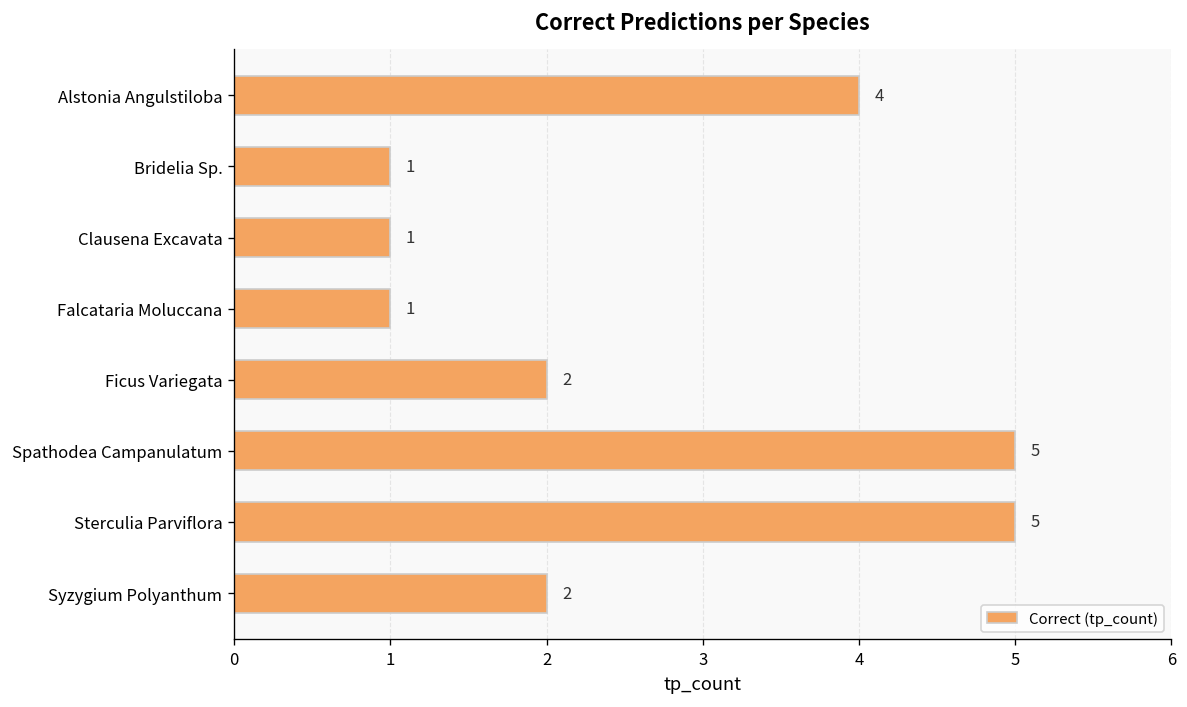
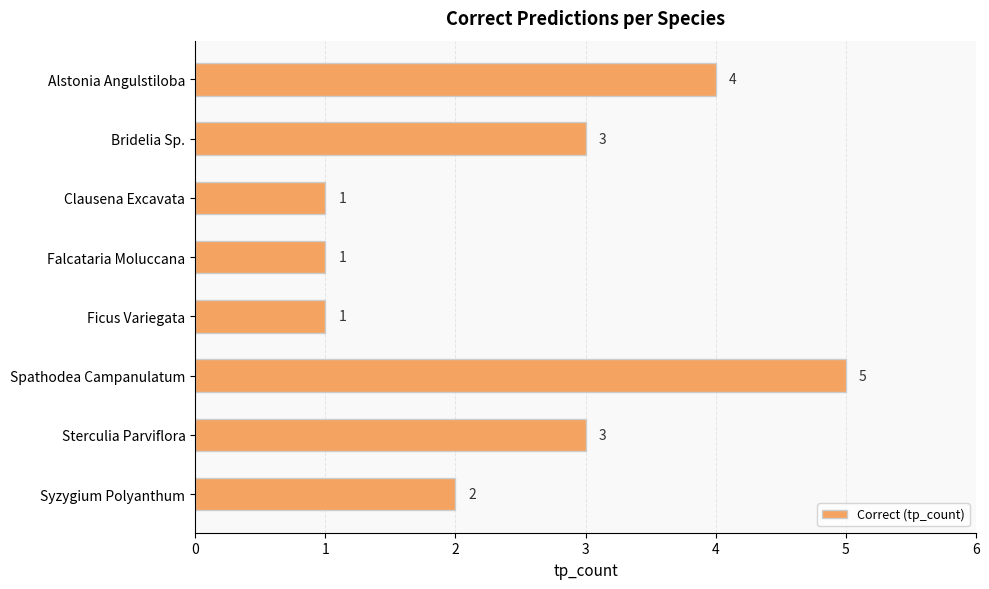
  {
    "Alstonia Angulstiloba": 4,
-   "Bridelia Sp.": 1,
+   "Bridelia Sp.": 3,
    "Clausena Excavata": 1,
    "Falcataria Moluccana": 1,
-   "Ficus Variegata": 2,
+   "Ficus Variegata": 1,
    "Spathodea Campanulatum": 5,
-   "Sterculia Parviflora": 5,
+   "Sterculia Parviflora": 3,
    "Syzygium Polyanthum": 2
  }
